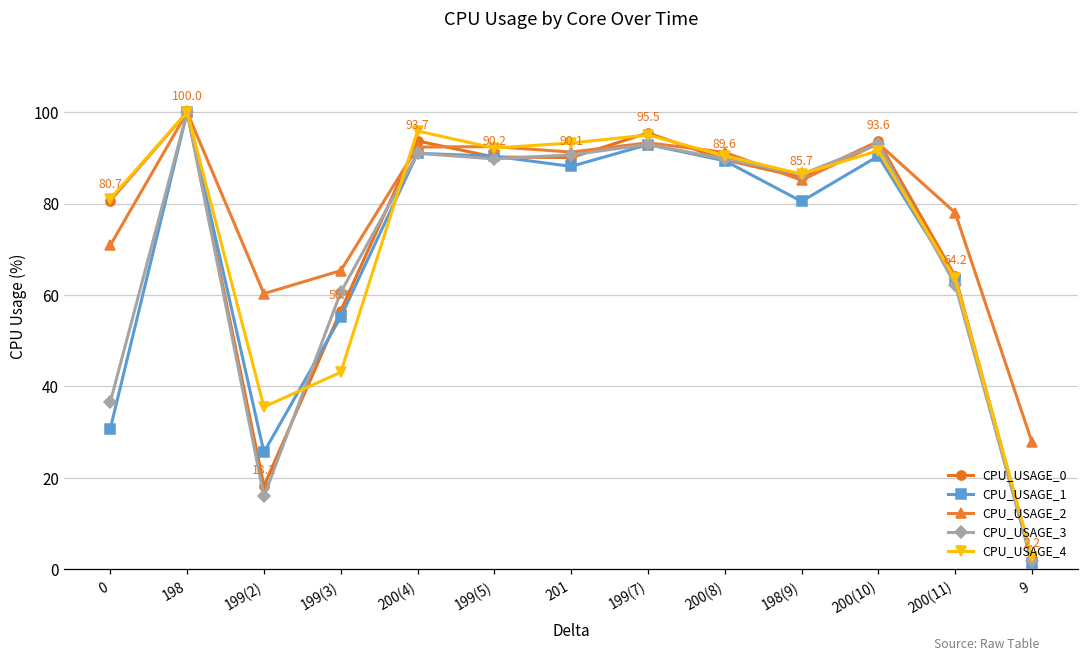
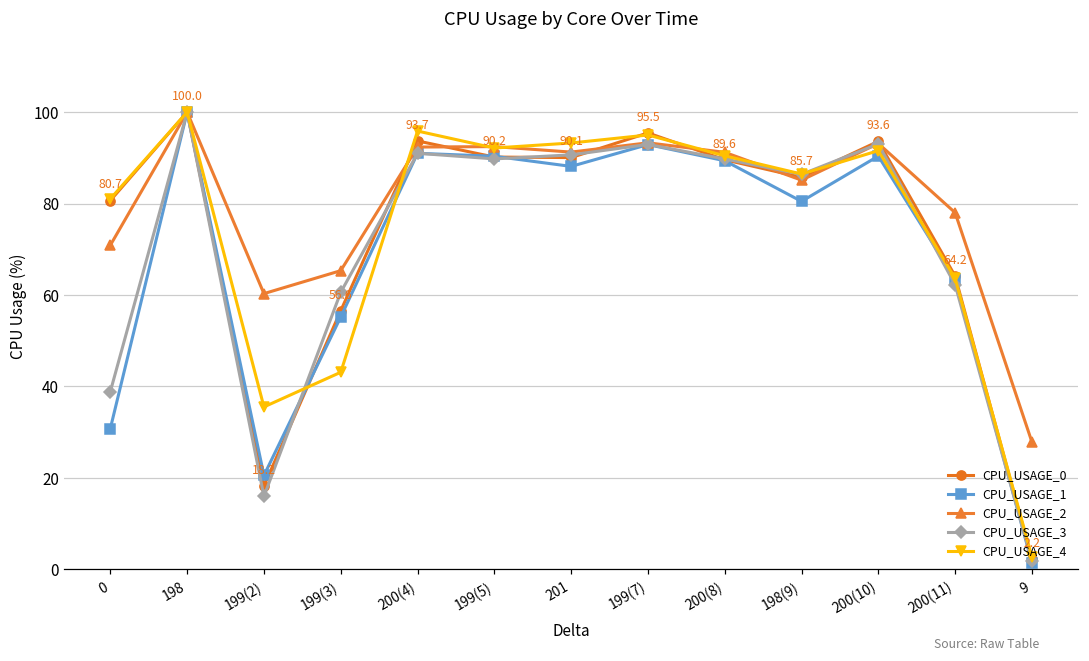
  {
    "CPU_USAGE_1": {
      "0": 31,
-     "199(2)": 26,
+     "199(2)": 21,
      "199(3)": 55,
      "201": 88,
      "198(9)": 80,
      "200(10)": 90
    },
    "CPU_USAGE_3": {
-     "0": 37,
+     "0": 39,
      "199(2)": 16,
      "200(11)": 62
    },
    "CPU_USAGE_4": {
      "199(2)": 36,
      "199(3)": 43,
      "200(8)": 90,
      "200(10)": 92
    }
  }
